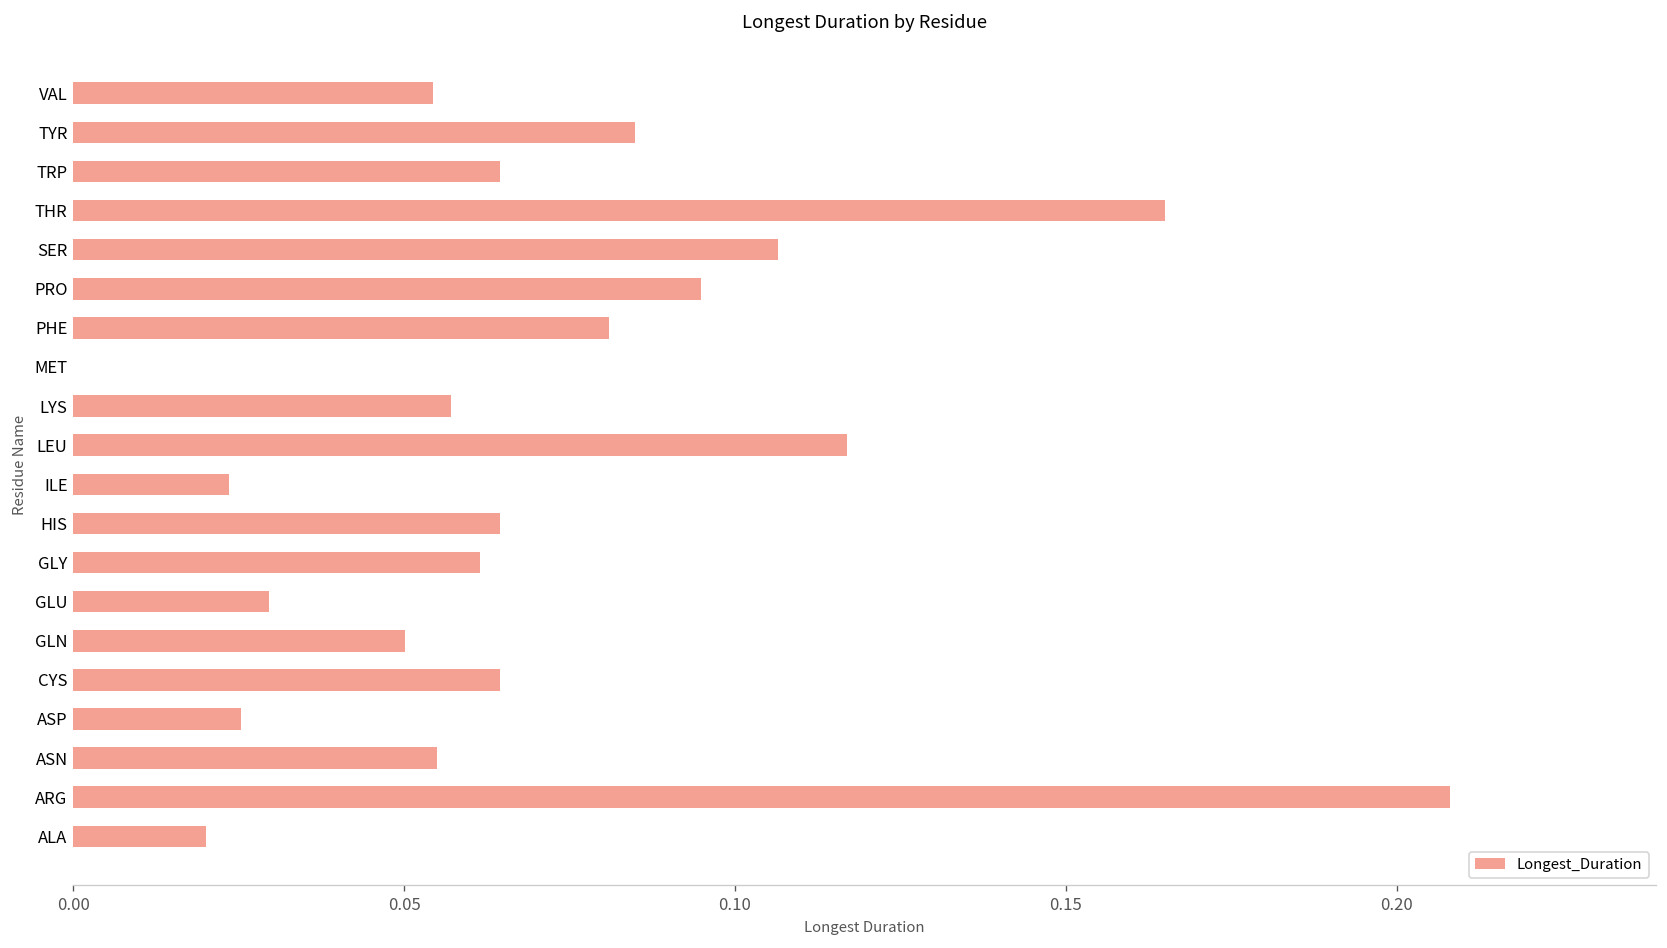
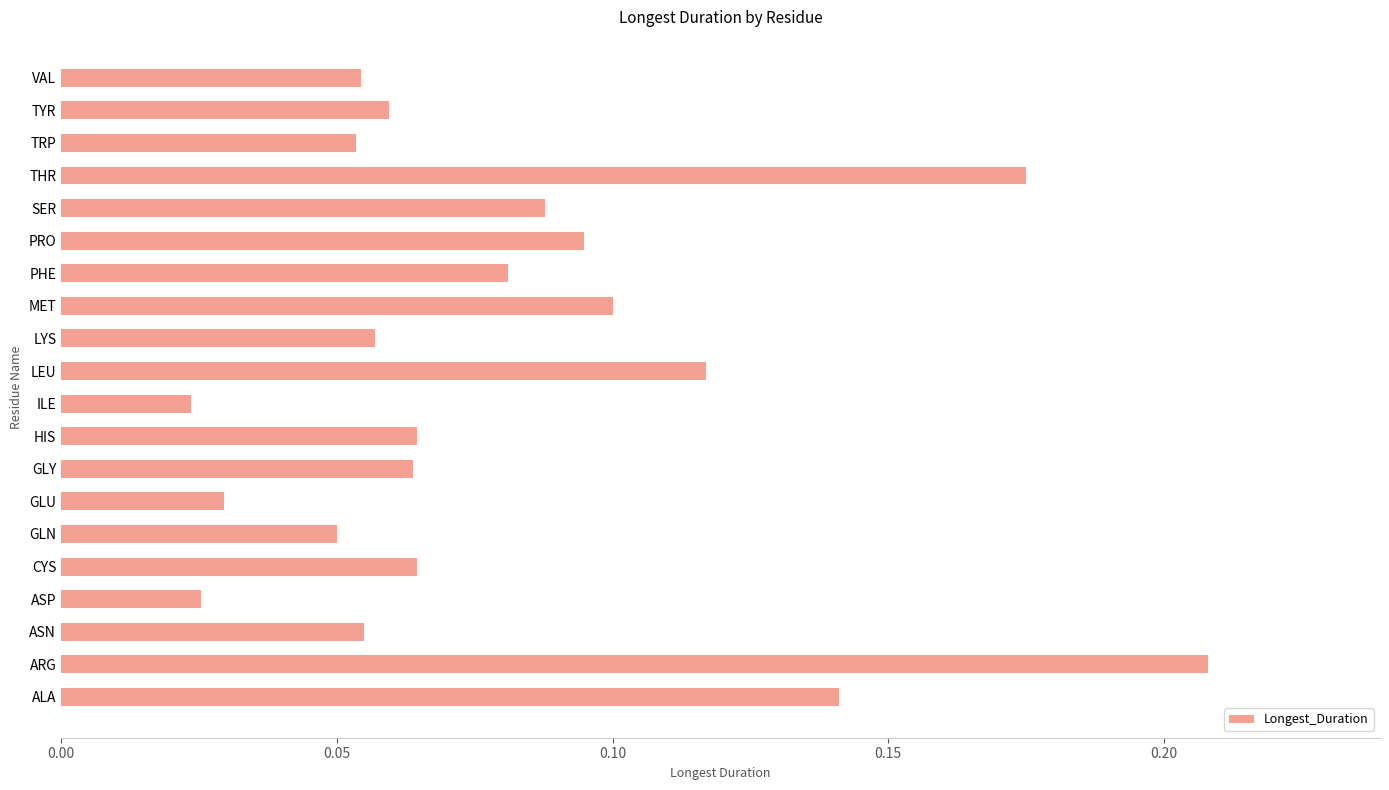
  {
    "VAL": 0.054,
-   "TYR": 0.085,
-   "TRP": 0.065,
-   "THR": 0.165,
-   "SER": 0.107,
+   "TYR": 0.060,
+   "TRP": 0.054,
+   "THR": 0.175,
+   "SER": 0.088,
    "PRO": 0.095,
    "PHE": 0.081,
-   "MET": 0.0,
+   "MET": 0.1,
    "LYS": 0.057,
    "LEU": 0.117,
    "ILE": 0.024,
    "HIS": 0.065,
-   "GLY": 0.062,
+   "GLY": 0.064,
    "GLU": 0.030,
    "GLN": 0.050,
    "CYS": 0.065,
    "ASP": 0.025,
    "ASN": 0.055,
    "ARG": 0.208,
-   "ALA": 0.020
+   "ALA": 0.141
  }
